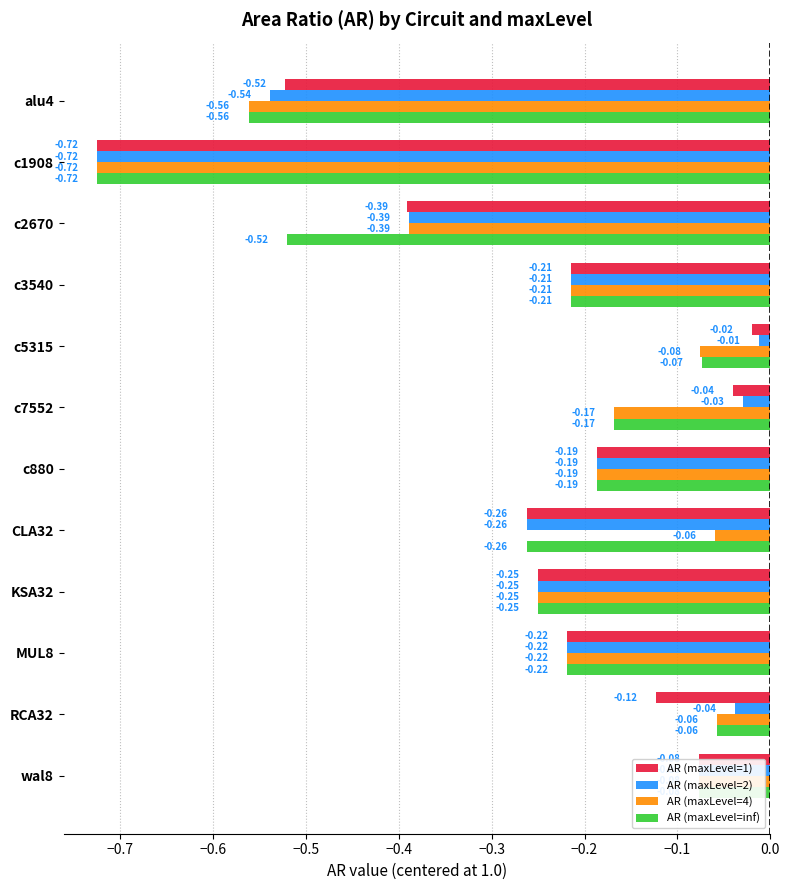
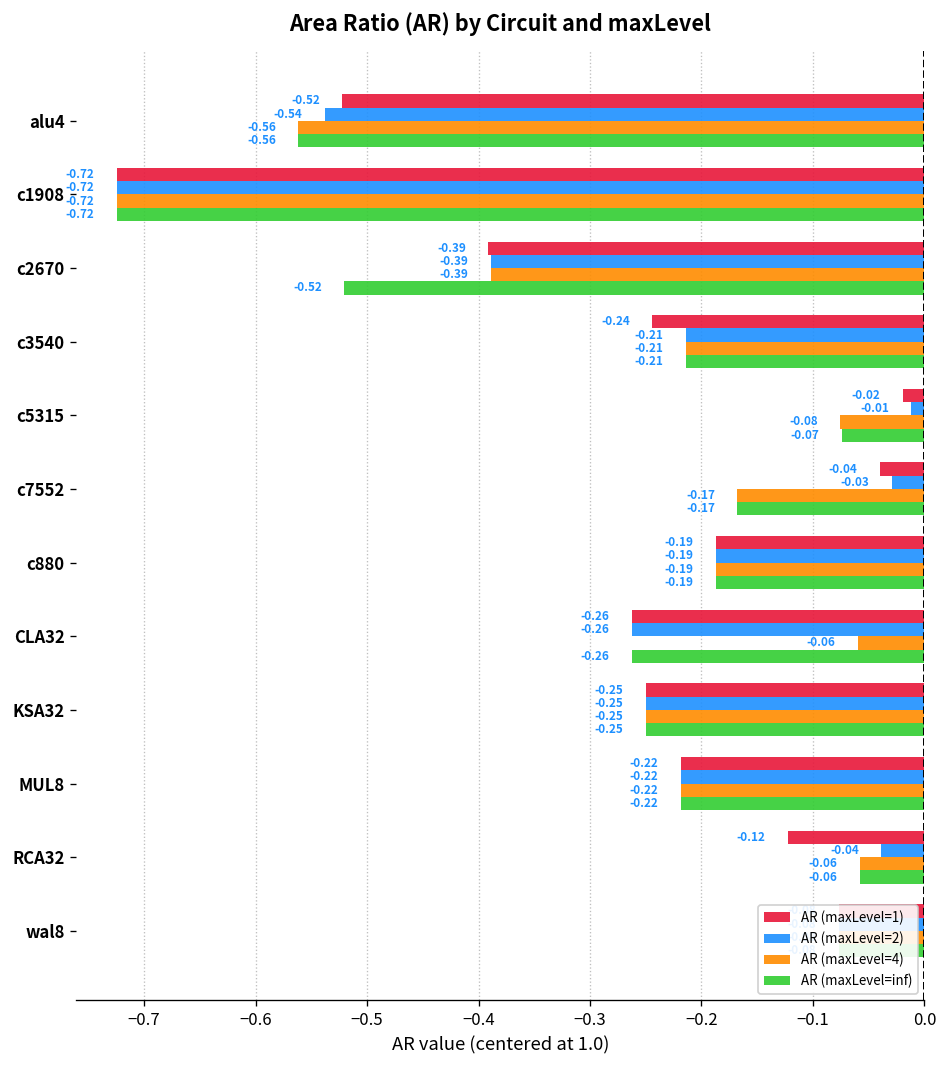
  {
    "AR (maxLevel=1)": {
      "alu4": -0.52,
      "c1908": -0.72,
      "c2670": -0.39,
-     "c3540": -0.21,
+     "c3540": -0.24,
      "c5315": -0.02,
      "c7552": -0.04,
      "c880": -0.19,
      "CLA32": -0.26,
      "KSA32": -0.25,
      "MUL8": -0.22,
      "RCA32": -0.12
    },
    "AR (maxLevel=2)": {
      "alu4": -0.54,
      "c1908": -0.72,
      "c3540": -0.21,
      "c5315": -0.01,
      "c7552": -0.03,
      "c880": -0.19,
      "CLA32": -0.26,
      "KSA32": -0.25,
      "MUL8": -0.22,
      "RCA32": -0.04
    },
    "AR (maxLevel=4)": {
      "alu4": -0.56,
      "c1908": -0.72,
      "c2670": -0.39,
      "c3540": -0.21,
      "c5315": -0.08,
      "c7552": -0.17,
      "c880": -0.19,
      "CLA32": -0.06,
      "KSA32": -0.25,
      "MUL8": -0.22,
      "RCA32": -0.06
    },
    "AR (maxLevel=inf)": {
      "alu4": -0.56,
      "c1908": -0.72,
      "c2670": -0.52,
      "c3540": -0.21,
      "c5315": -0.07,
      "c7552": -0.17,
      "c880": -0.19,
      "CLA32": -0.26,
      "KSA32": -0.25,
      "MUL8": -0.22,
      "RCA32": -0.06
    }
  }
